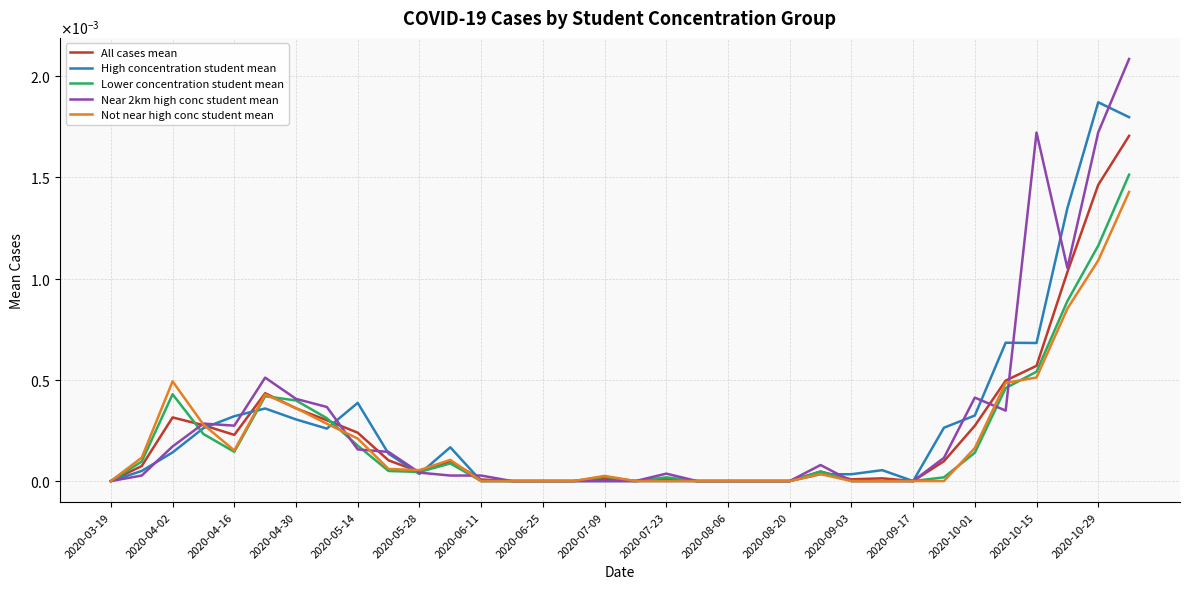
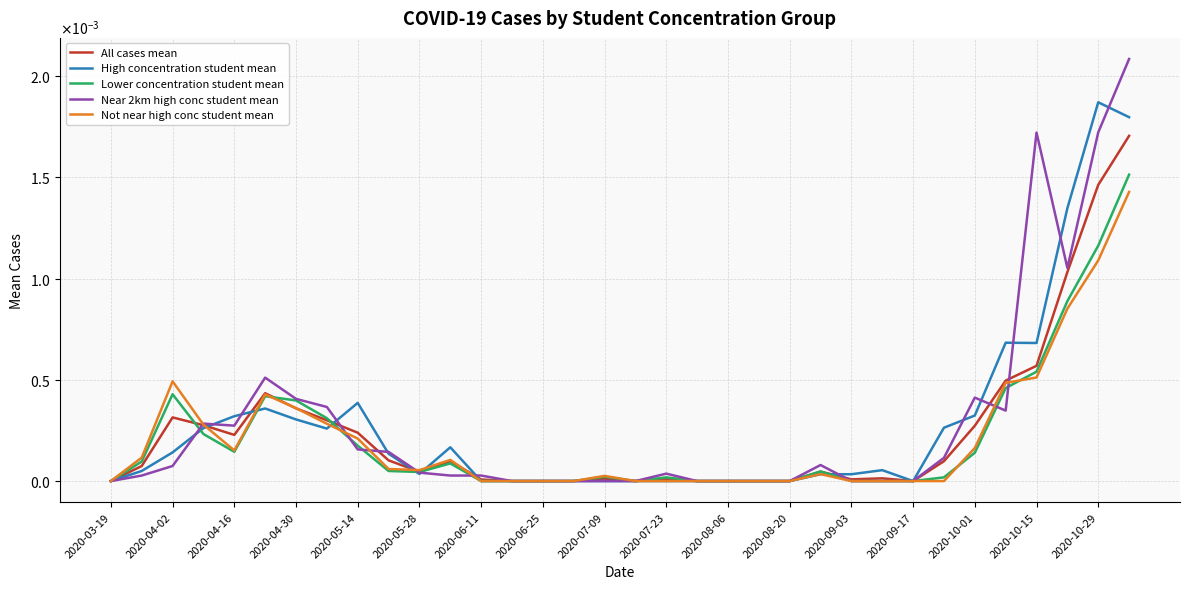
  {
    "All cases mean": {
      "2020-04-02": 0.00031,
      "2020-04-16": 0.00023,
      "2020-05-14": 0.00024,
      "2020-10-01": 0.00027,
      "2020-10-15": 0.00057,
      "2020-10-29": 0.00146
    },
    "High concentration student mean": {
      "2020-04-02": 0.00014,
      "2020-04-16": 0.00032,
      "2020-04-30": 0.00030,
      "2020-05-14": 0.00039,
      "2020-09-03": 0.00003,
      "2020-10-01": 0.00032,
      "2020-10-15": 0.00068,
      "2020-10-29": 0.00187
    },
    "Lower concentration student mean": {
      "2020-04-02": 0.00043,
      "2020-05-14": 0.00017,
      "2020-10-01": 0.00014,
      "2020-10-15": 0.00054,
      "2020-10-29": 0.00116
    },
    "Near 2km high conc student mean": {
-     "2020-04-02": 0.00017,
+     "2020-04-02": 0.00007,
      "2020-04-16": 0.00027,
      "2020-05-14": 0.00016,
      "2020-06-11": 0.00003,
      "2020-07-23": 0.00004,
      "2020-10-01": 0.00041,
      "2020-10-15": 0.00172,
      "2020-10-29": 0.00172
    },
    "Not near high conc student mean": {
      "2020-04-02": 0.00049,
      "2020-05-14": 0.00021,
      "2020-10-01": 0.00016,
      "2020-10-15": 0.00051,
      "2020-10-29": 0.00109
    }
  }
